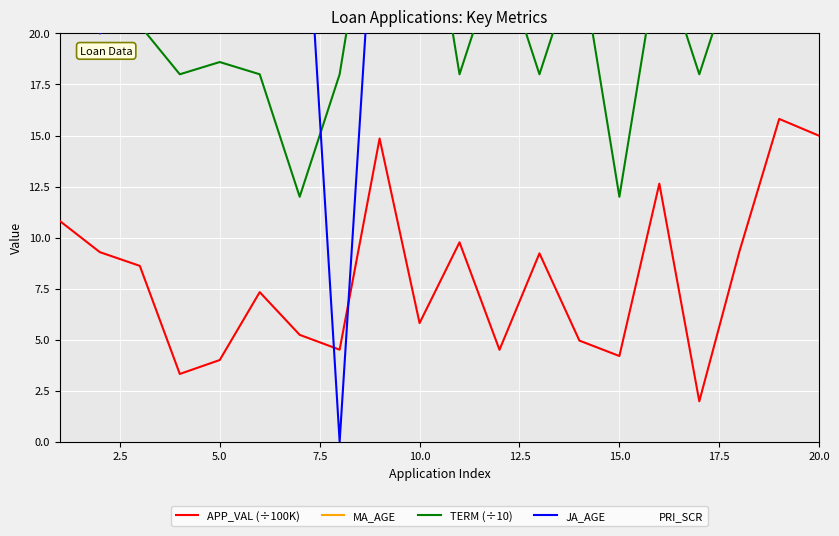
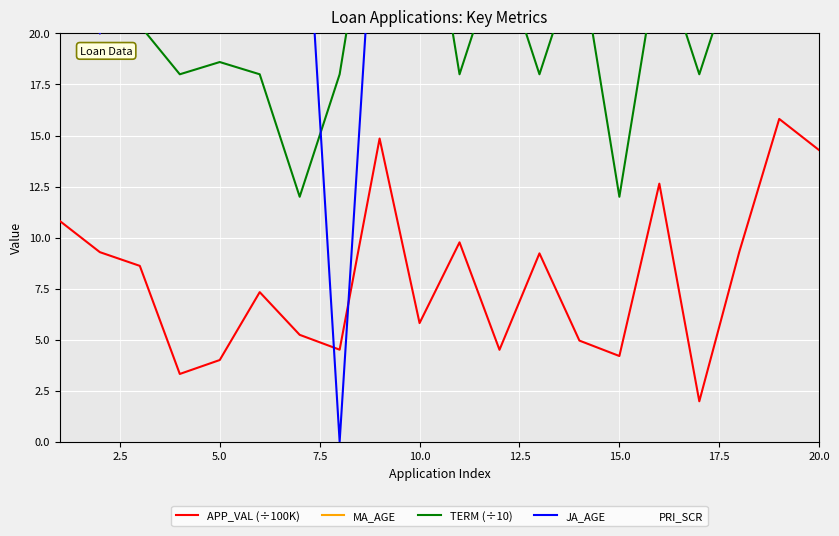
  {
    "APP_VAL (÷100K)": {
      "5.0": 4.0,
      "10.0": 5.8,
      "15.0": 4.2,
-     "20.0": 15.0
+     "20.0": 14.3
    },
    "TERM (÷10)": {
      "5.0": 18.6,
      "15.0": 12.0
    },
    "PRI_SCR": {
      "5.0": 0.0,
      "10.0": 0.0,
      "15.0": 0.0,
      "20.0": 0.0
    }
  }
